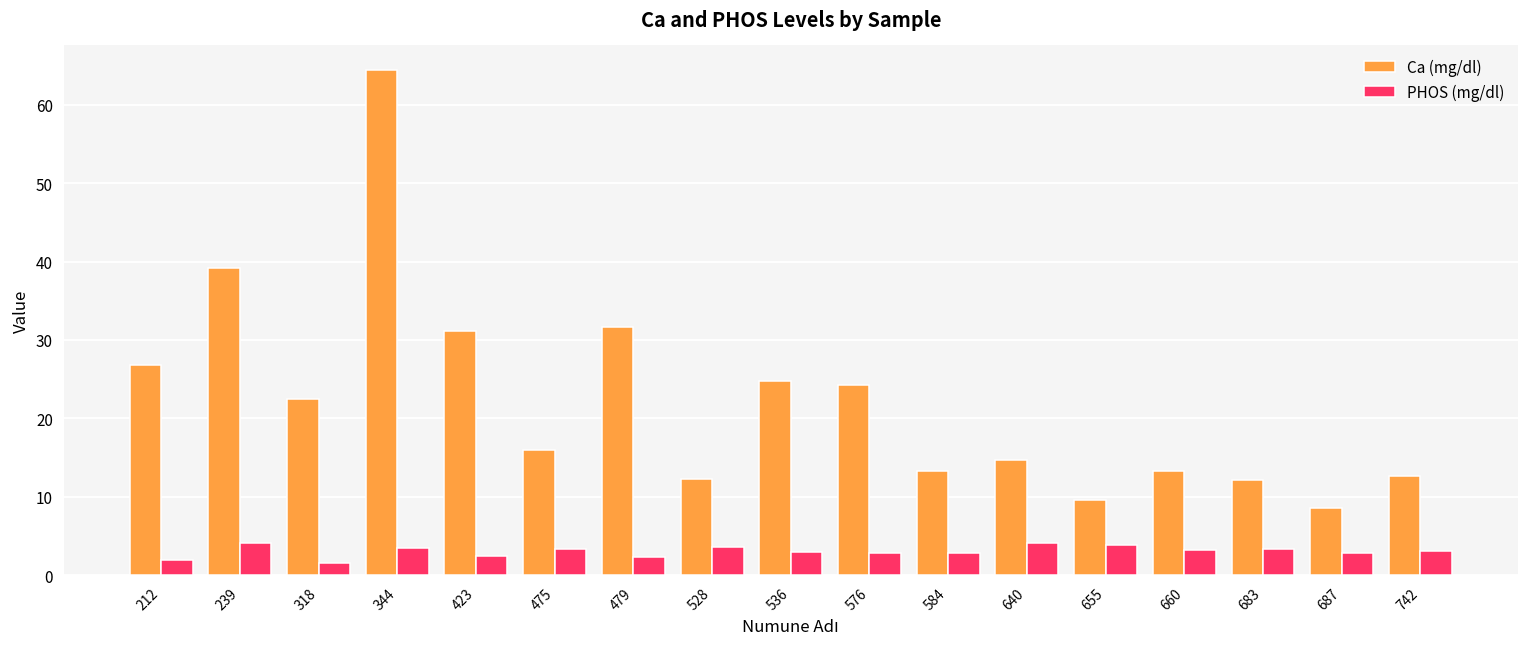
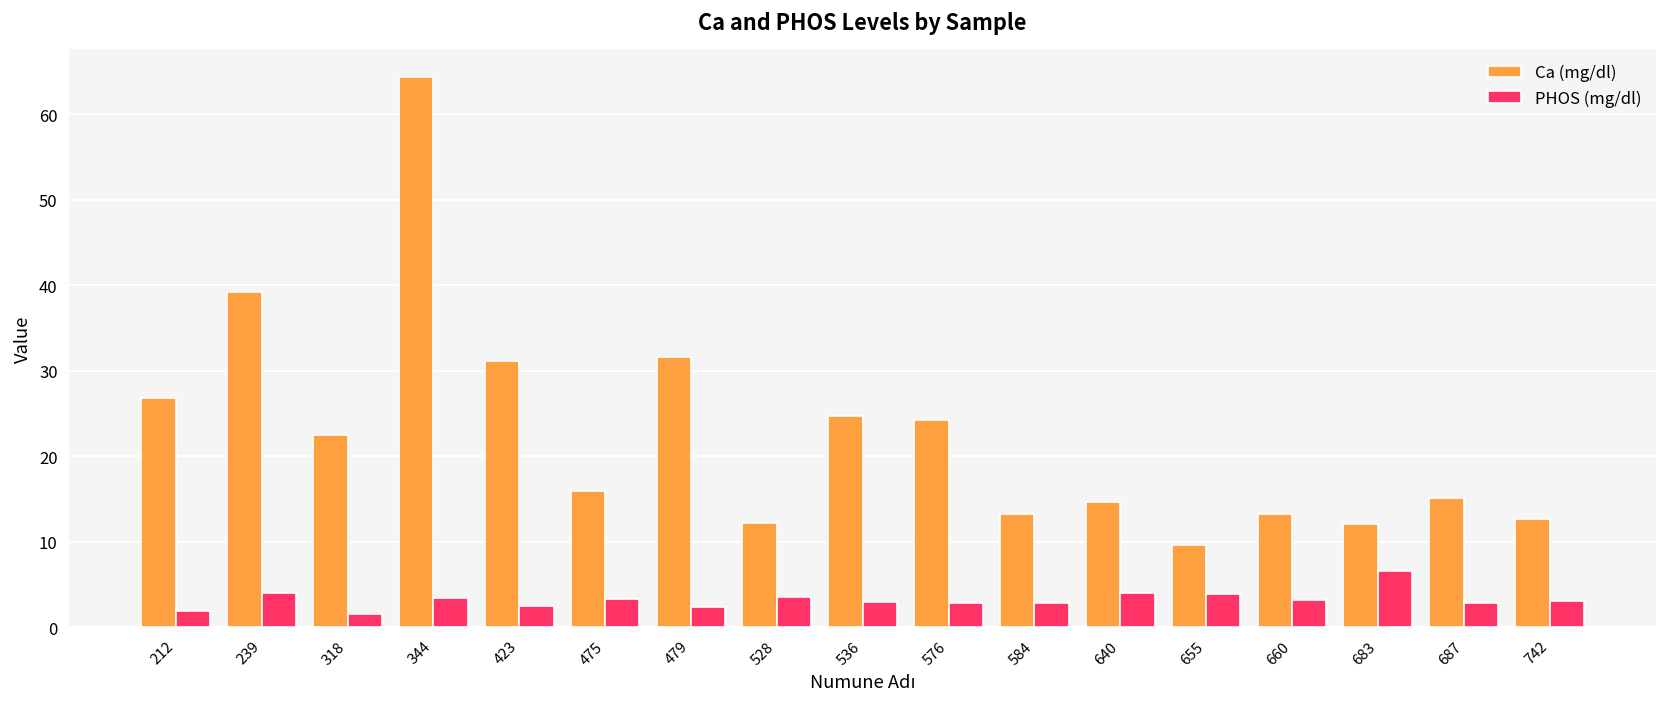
  {
    "Ca (mg/dl)": {
      "212": 27,
      "239": 39,
      "318": 22,
      "344": 64,
      "423": 31,
      "475": 16,
      "479": 32,
      "528": 12,
      "536": 25,
      "576": 24,
      "584": 13,
      "640": 15,
      "655": 10,
      "660": 13,
      "683": 12,
-     "687": 9,
+     "687": 15,
      "742": 13
    },
    "PHOS (mg/dl)": {
      "212": 2,
      "239": 4,
      "318": 2,
      "344": 3,
      "423": 2,
      "475": 3,
      "479": 2,
      "528": 4,
      "536": 3,
      "576": 3,
      "584": 3,
      "640": 4,
      "655": 4,
      "660": 3,
-     "683": 3,
+     "683": 7,
      "687": 3,
      "742": 3
    }
  }
